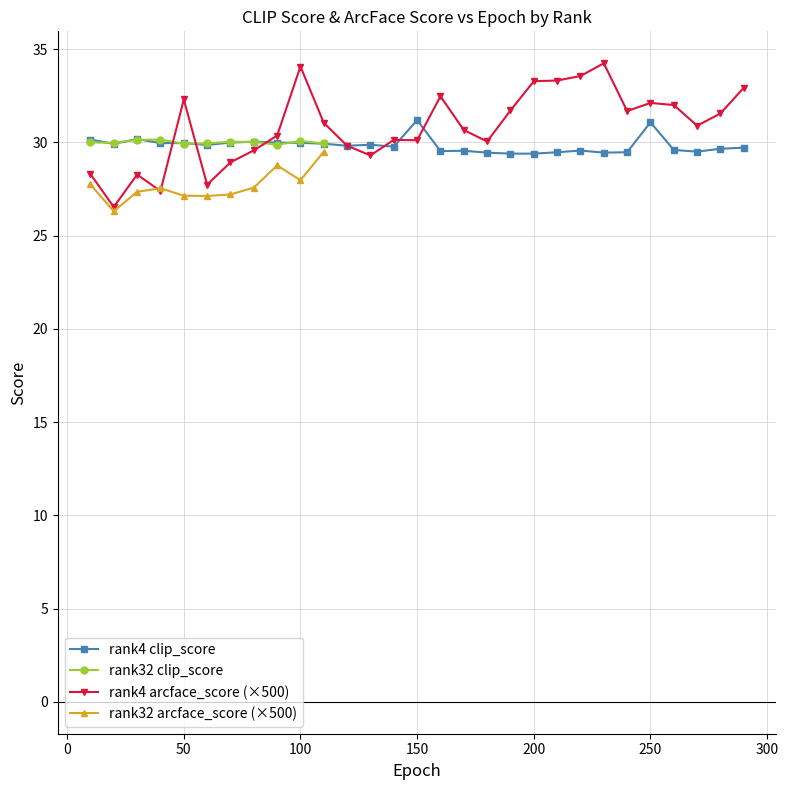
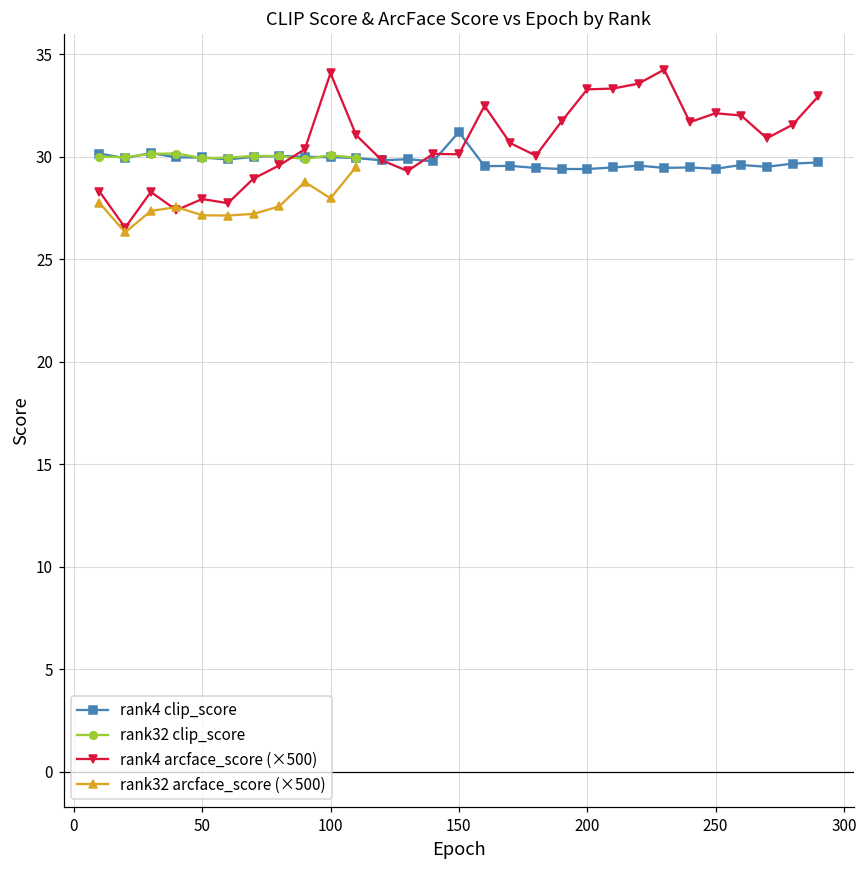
  {
    "rank4 clip_score": {
      "150": 31.2,
      "200": 29.4,
-     "250": 31.1
+     "250": 29.4
    },
    "rank4 arcface_score (×500)": {
-     "50": 32.3,
+     "50": 27.9,
      "100": 34.1,
      "150": 30.1,
      "200": 33.3,
      "250": 32.1
    },
    "rank32 arcface_score (×500)": {
      "50": 27.1,
      "100": 28.0
    }
  }
